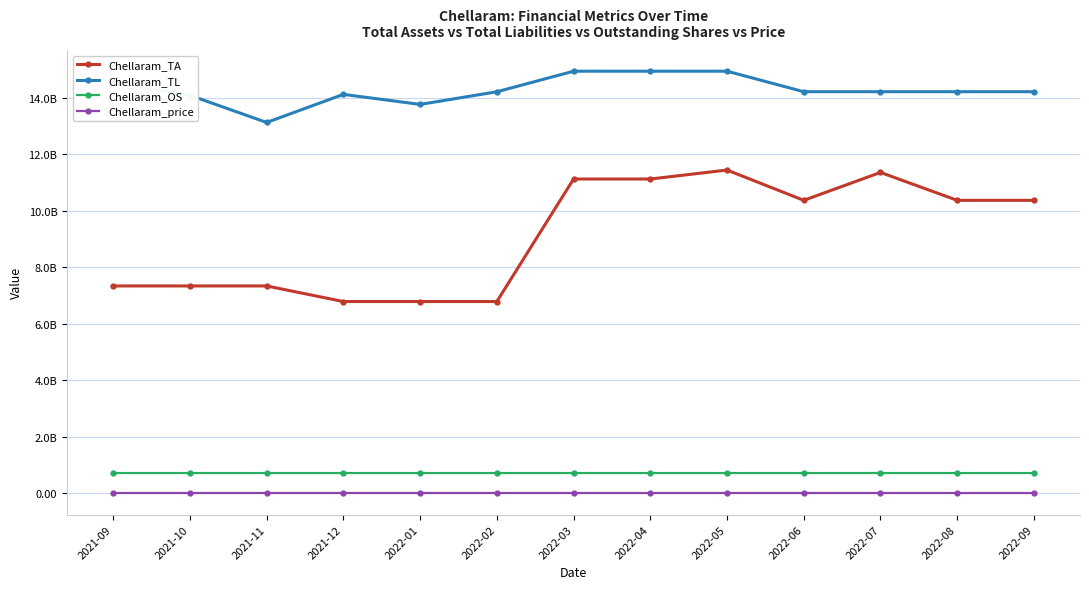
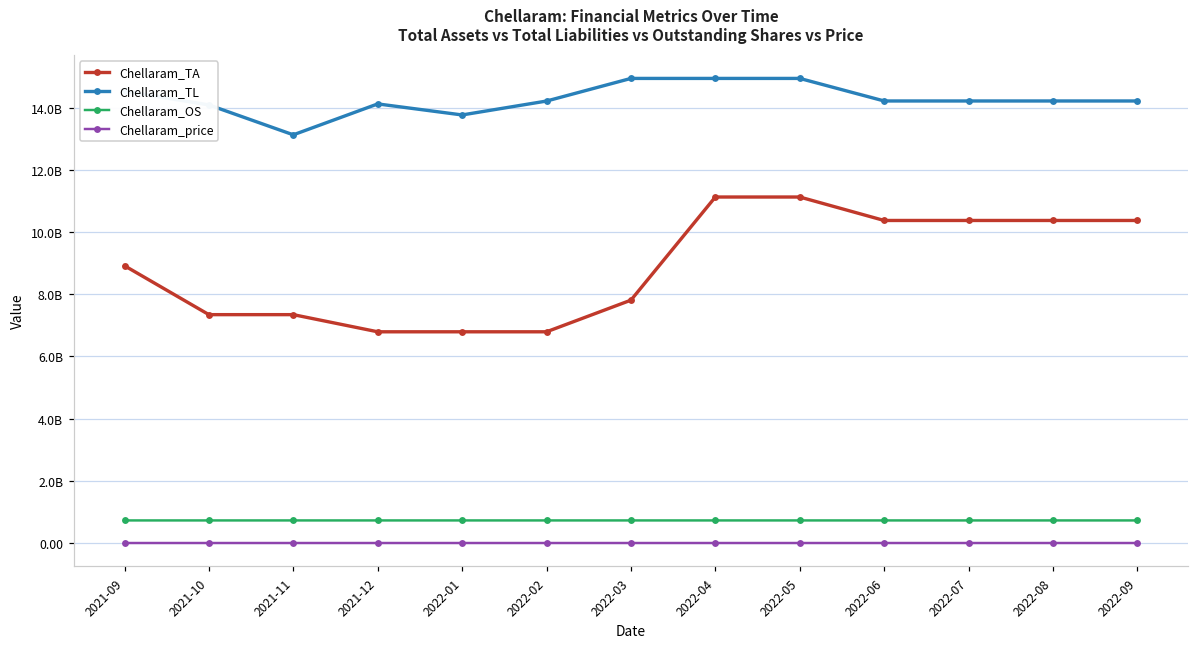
  {
    "Chellaram_TA": {
-     "2021-09": 7300000000,
+     "2021-09": 8900000000,
      "2021-10": 7300000000,
      "2021-11": 7300000000,
      "2021-12": 6800000000,
      "2022-01": 6800000000,
      "2022-02": 6800000000,
-     "2022-03": 11100000000,
+     "2022-03": 7800000000,
      "2022-04": 11100000000,
-     "2022-05": 11400000000,
+     "2022-05": 11100000000,
      "2022-06": 10400000000,
-     "2022-07": 11400000000,
+     "2022-07": 10400000000,
      "2022-08": 10400000000,
      "2022-09": 10400000000
    },
    "Chellaram_TL": {
      "2021-11": 13100000000,
      "2021-12": 14100000000,
      "2022-01": 13800000000,
      "2022-02": 14200000000,
      "2022-03": 14900000000,
      "2022-04": 14900000000,
      "2022-05": 14900000000,
      "2022-06": 14200000000,
      "2022-07": 14200000000,
      "2022-08": 14200000000,
      "2022-09": 14200000000
    },
    "Chellaram_OS": {
      "2021-09": 700000000,
      "2021-10": 700000000,
      "2021-11": 700000000,
      "2021-12": 700000000,
      "2022-01": 700000000,
      "2022-02": 700000000,
      "2022-03": 700000000,
      "2022-04": 700000000,
      "2022-05": 700000000,
      "2022-06": 700000000,
      "2022-07": 700000000,
      "2022-08": 700000000,
      "2022-09": 700000000
    },
    "Chellaram_price": {
      "2021-09": 0,
      "2021-10": 0,
      "2021-11": 0,
      "2021-12": 0,
      "2022-01": 0,
      "2022-02": 0,
      "2022-03": 0,
      "2022-04": 0,
      "2022-05": 0,
      "2022-06": 0,
      "2022-07": 0,
      "2022-08": 0,
      "2022-09": 0
    }
  }
